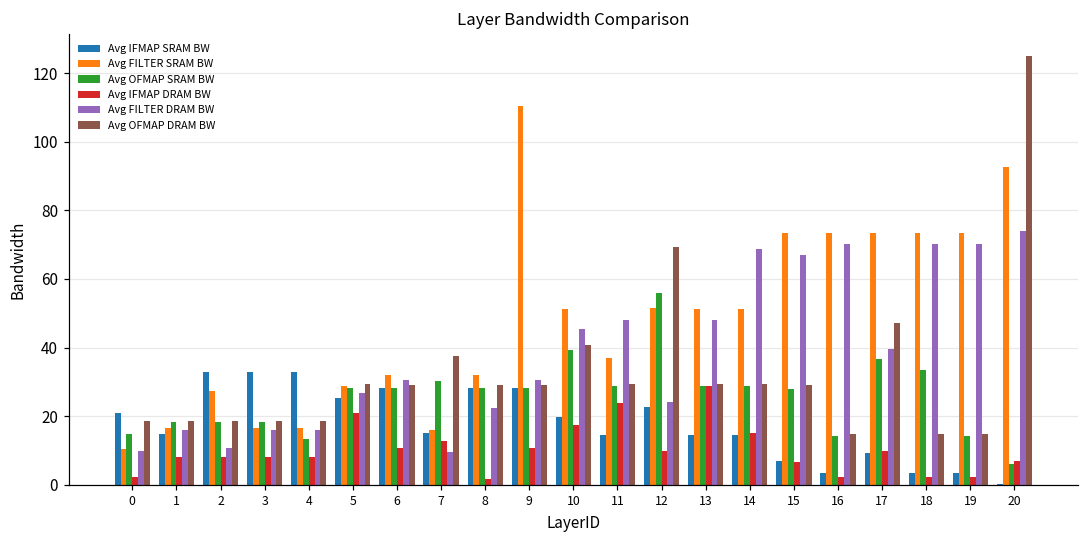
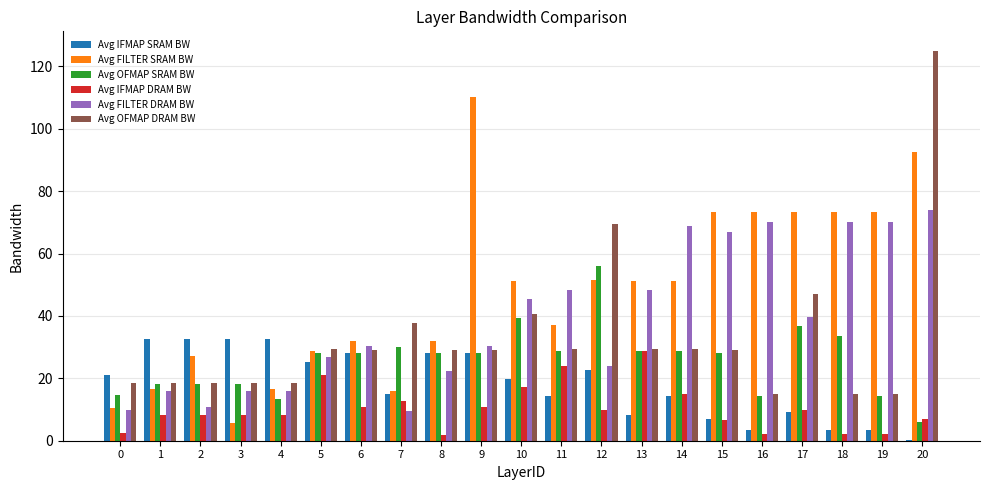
  {
    "Avg IFMAP SRAM BW": {
      "0": 21,
-     "1": 15,
+     "1": 33,
      "2": 33,
      "3": 33,
      "4": 33,
      "5": 25,
      "6": 28,
      "7": 15,
      "8": 28,
      "9": 28,
      "10": 20,
      "11": 14,
      "12": 23,
-     "13": 14,
+     "13": 8,
      "14": 14,
      "15": 7,
      "16": 4,
      "17": 9,
      "18": 4,
      "19": 4
    },
    "Avg FILTER SRAM BW": {
      "0": 11,
      "1": 17,
      "2": 27,
-     "3": 17,
+     "3": 6,
      "4": 17,
      "5": 29,
      "6": 32,
      "7": 16,
      "8": 32,
      "9": 110,
      "10": 51,
      "11": 37,
      "12": 51,
      "13": 51,
      "14": 51,
      "15": 73,
      "16": 73,
      "17": 73,
      "18": 73,
      "19": 73,
      "20": 93
    },
    "Avg OFMAP SRAM BW": {
      "0": 15,
      "1": 18,
      "2": 18,
      "3": 18,
      "4": 13,
      "5": 28,
      "6": 28,
      "7": 30,
      "8": 28,
      "9": 28,
      "10": 39,
      "11": 29,
      "12": 56,
      "13": 29,
      "14": 29,
      "15": 28,
      "16": 14,
      "17": 37,
      "18": 33,
      "19": 14,
      "20": 6
    },
    "Avg IFMAP DRAM BW": {
      "0": 2,
      "1": 8,
      "2": 8,
      "3": 8,
      "4": 8,
      "5": 21,
      "6": 11,
      "7": 13,
      "8": 2,
      "9": 11,
      "10": 17,
      "11": 24,
      "12": 10,
      "13": 29,
      "14": 15,
      "15": 7,
      "16": 2,
      "17": 10,
      "18": 2,
      "19": 2,
      "20": 7
    },
    "Avg FILTER DRAM BW": {
      "0": 10,
      "1": 16,
      "2": 11,
      "3": 16,
      "4": 16,
      "5": 27,
      "6": 30,
      "7": 10,
      "8": 22,
      "9": 30,
      "10": 45,
      "11": 48,
      "12": 24,
      "13": 48,
      "14": 69,
      "15": 67,
      "16": 70,
      "17": 40,
      "18": 70,
      "19": 70,
      "20": 74
    },
    "Avg OFMAP DRAM BW": {
      "0": 19,
      "1": 19,
      "2": 19,
      "3": 19,
      "4": 19,
      "5": 29,
      "6": 29,
      "7": 38,
      "8": 29,
      "9": 29,
      "10": 41,
      "11": 29,
      "12": 69,
      "13": 29,
      "14": 29,
      "15": 29,
      "16": 15,
      "17": 47,
      "18": 15,
      "19": 15,
      "20": 125
    }
  }
